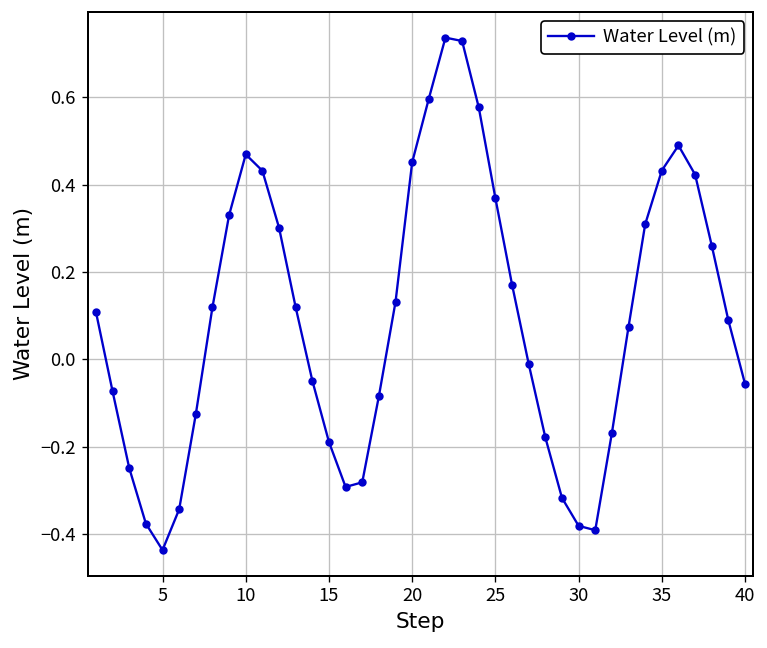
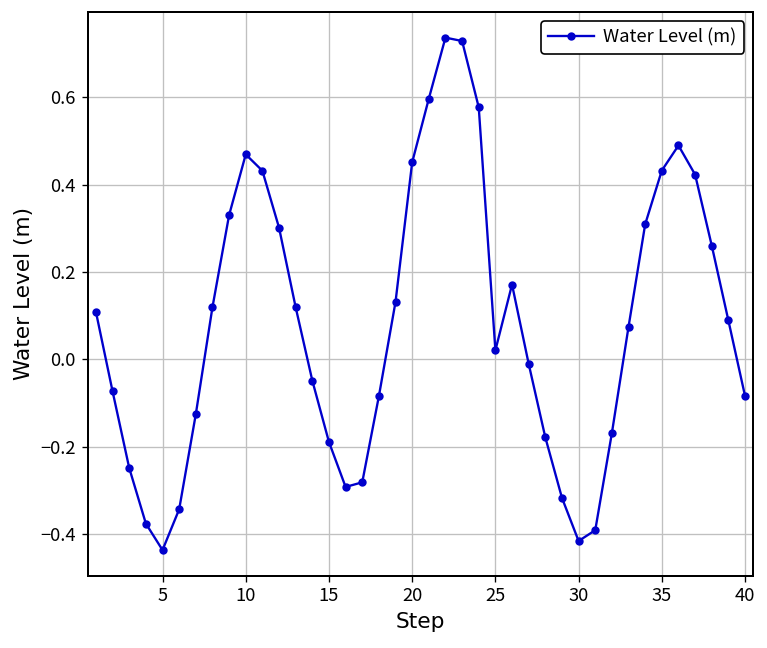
  {
    "5": -0.44,
    "10": 0.47,
    "15": -0.19,
    "20": 0.45,
-   "25": 0.37,
-   "30": -0.38,
+   "25": 0.02,
+   "30": -0.42,
    "35": 0.43,
-   "40": -0.06
+   "40": -0.08
  }
